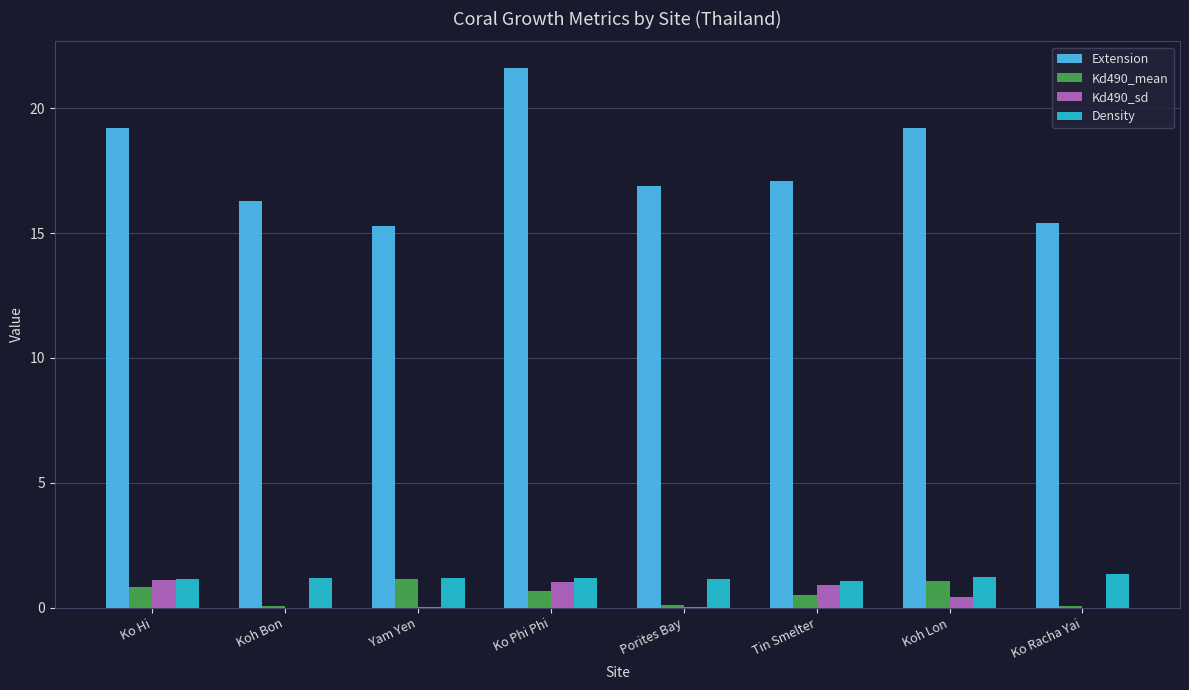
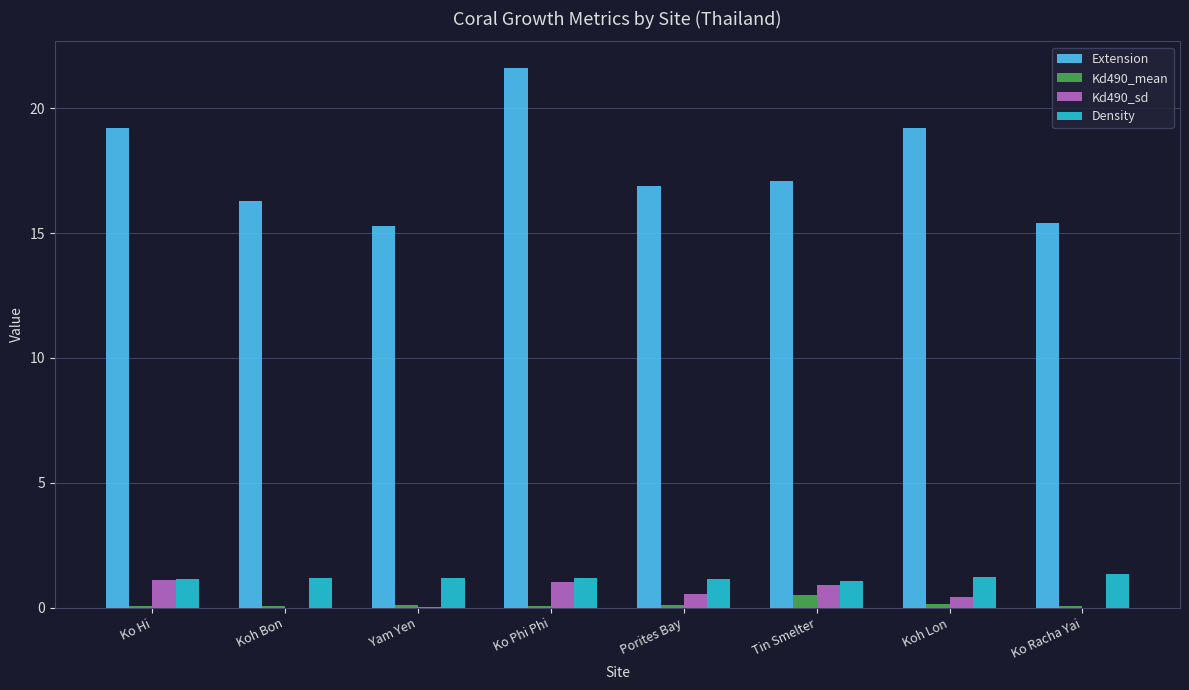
  {
    "Kd490_mean": {
-     "Ko Hi": 0.8,
-     "Yam Yen": 1.2,
-     "Ko Phi Phi": 0.7,
+     "Ko Hi": 0.1,
+     "Yam Yen": 0.1,
+     "Ko Phi Phi": 0.1,
      "Porites Bay": 0.1,
      "Tin Smelter": 0.5,
-     "Koh Lon": 1.0
+     "Koh Lon": 0.1
    },
    "Kd490_sd": {
      "Ko Hi": 1.1,
      "Ko Phi Phi": 1.0,
-     "Porites Bay": 0.0,
+     "Porites Bay": 0.5,
      "Tin Smelter": 0.9,
      "Koh Lon": 0.4
    }
  }
